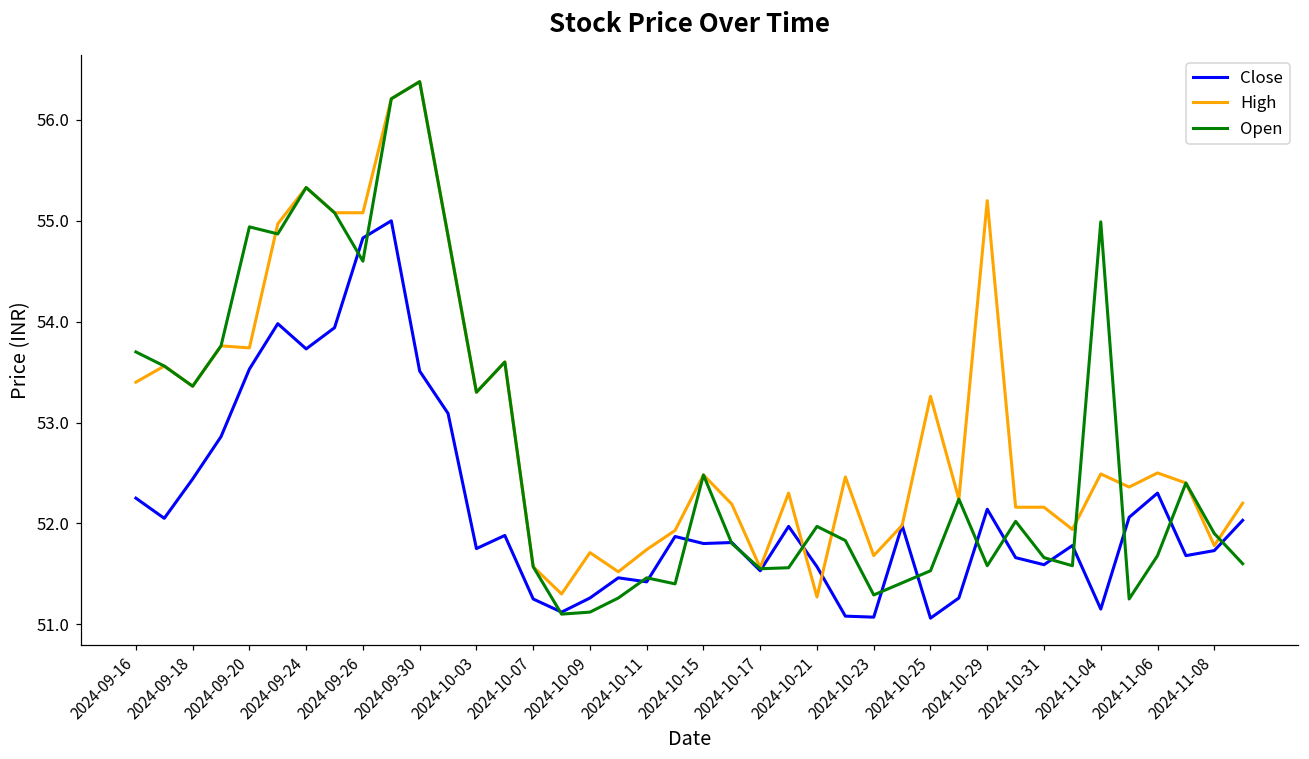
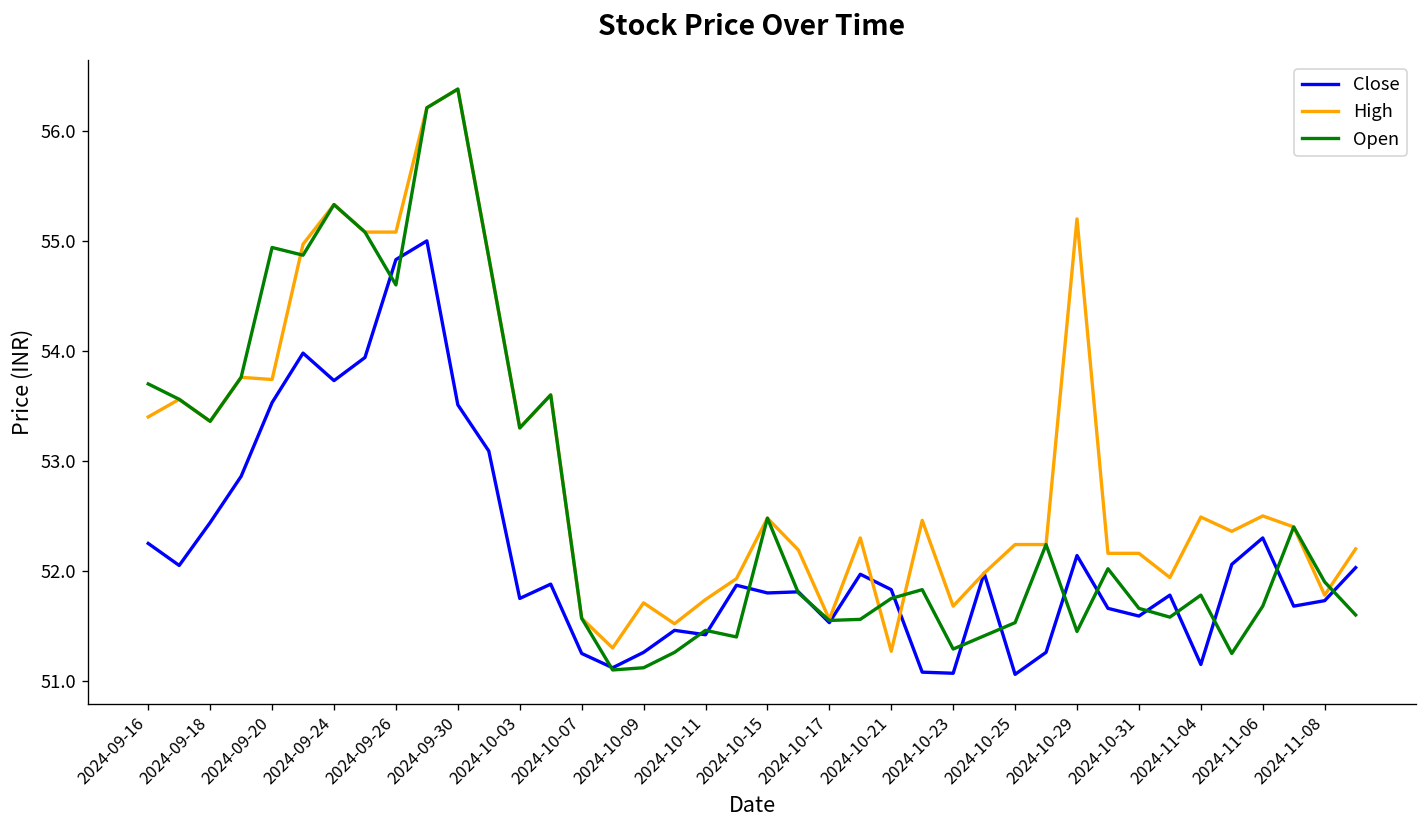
  {
    "Close": {
      "2024-09-16": 52.3,
      "2024-09-18": 52.4,
      "2024-09-20": 53.5,
      "2024-09-24": 53.7,
      "2024-09-26": 54.8,
      "2024-09-30": 53.5,
      "2024-10-03": 51.8,
      "2024-10-07": 51.3,
      "2024-10-09": 51.3,
      "2024-10-11": 51.4,
      "2024-10-15": 51.8,
-     "2024-10-21": 51.6,
+     "2024-10-21": 51.8,
      "2024-10-23": 51.1,
      "2024-10-25": 51.1,
      "2024-10-29": 52.1,
      "2024-10-31": 51.6,
      "2024-11-04": 51.2,
      "2024-11-06": 52.3,
      "2024-11-08": 51.7
    },
    "High": {
      "2024-09-16": 53.4,
      "2024-09-20": 53.7,
      "2024-09-26": 55.1,
      "2024-10-09": 51.7,
      "2024-10-11": 51.7,
      "2024-10-21": 51.3,
      "2024-10-23": 51.7,
-     "2024-10-25": 53.3,
+     "2024-10-25": 52.2,
      "2024-10-29": 55.2,
      "2024-10-31": 52.2,
      "2024-11-04": 52.5,
      "2024-11-06": 52.5,
      "2024-11-08": 51.8
    },
    "Open": {
      "2024-09-16": 53.7,
      "2024-09-20": 54.9,
      "2024-09-26": 54.6,
      "2024-10-09": 51.1,
      "2024-10-11": 51.5,
-     "2024-10-21": 52.0,
+     "2024-10-21": 51.8,
      "2024-10-23": 51.3,
      "2024-10-25": 51.5,
-     "2024-10-29": 51.6,
+     "2024-10-29": 51.5,
      "2024-10-31": 51.7,
-     "2024-11-04": 55.0,
+     "2024-11-04": 51.8,
      "2024-11-06": 51.7,
      "2024-11-08": 51.9
    }
  }
